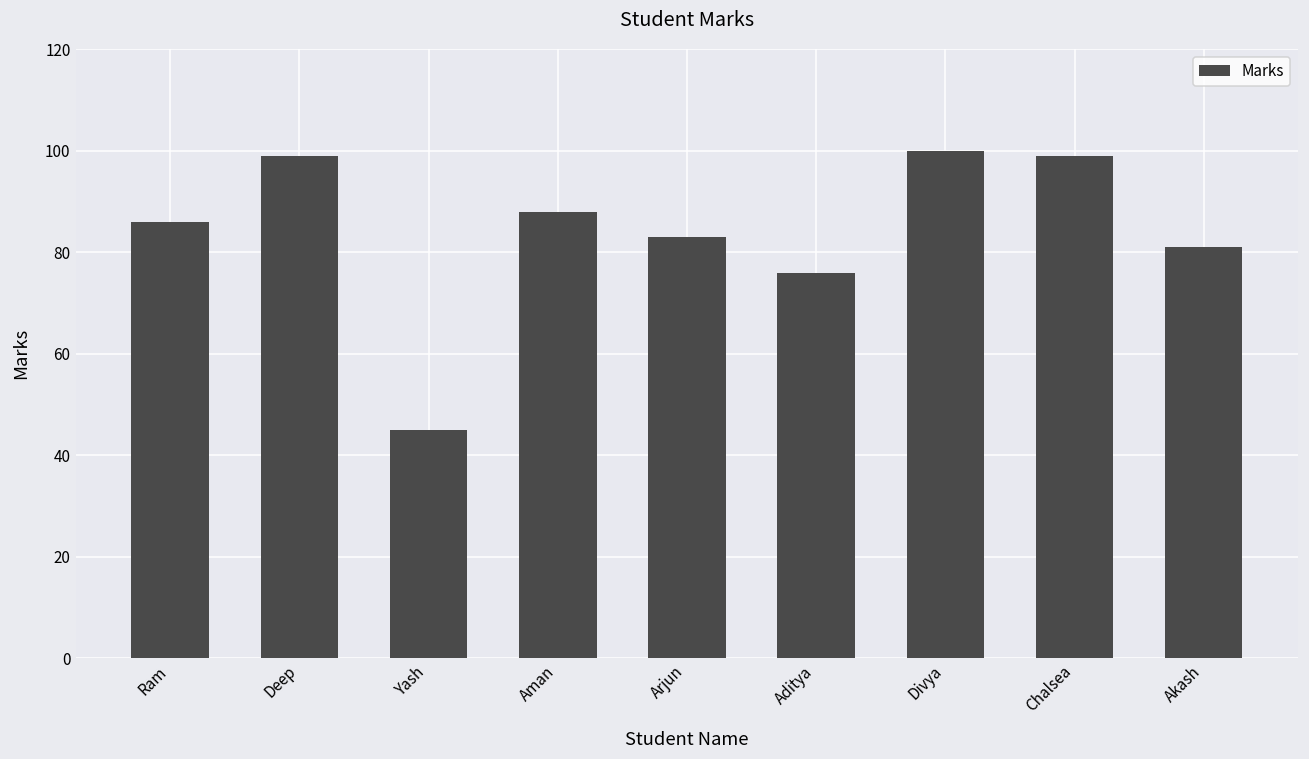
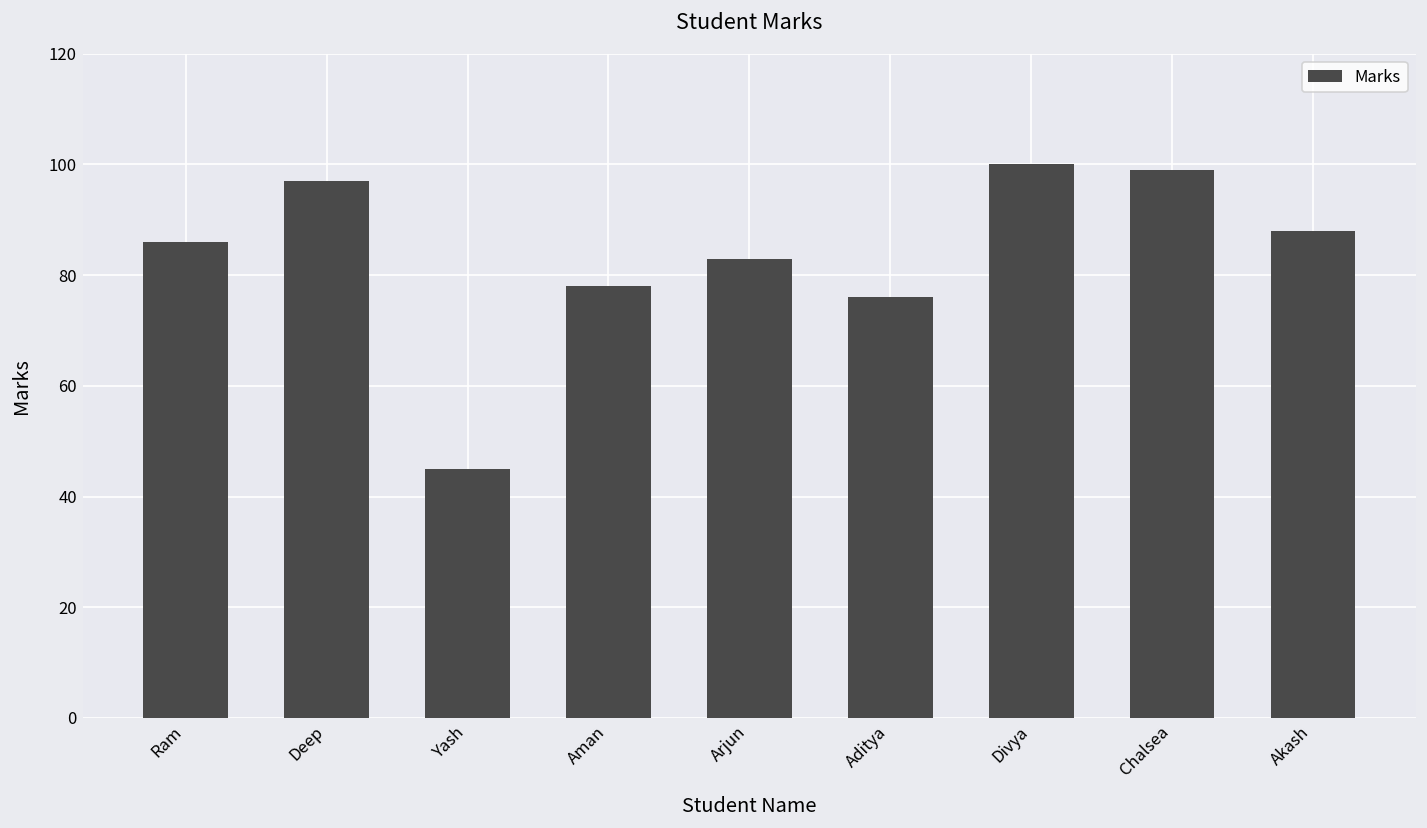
  {
    "Ram": 86,
-   "Deep": 99,
+   "Deep": 97,
    "Yash": 45,
-   "Aman": 88,
+   "Aman": 78,
    "Arjun": 83,
    "Aditya": 76,
    "Divya": 100,
    "Chalsea": 99,
-   "Akash": 81
+   "Akash": 88
  }
